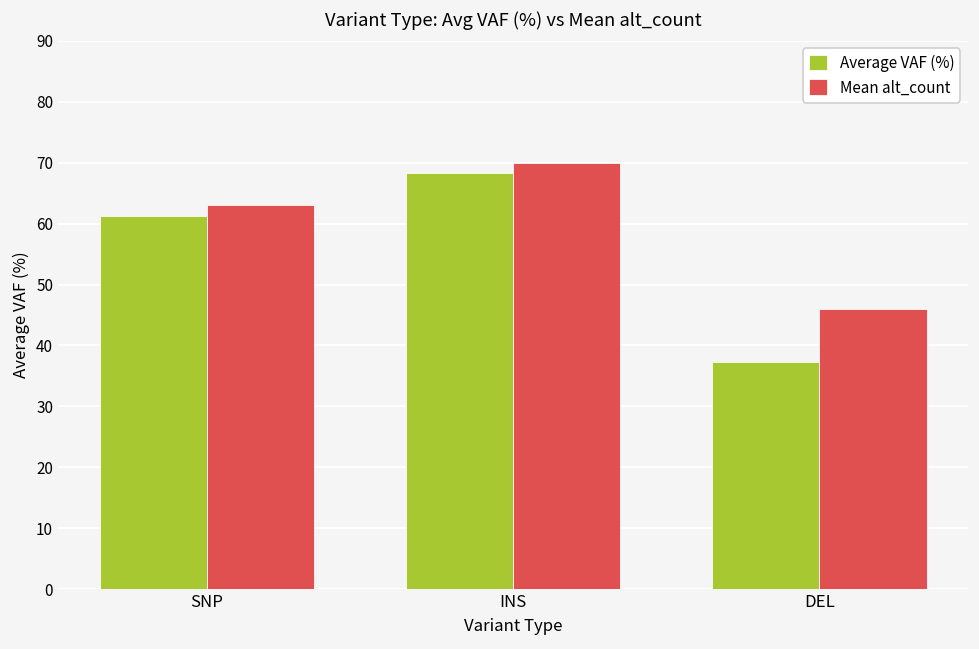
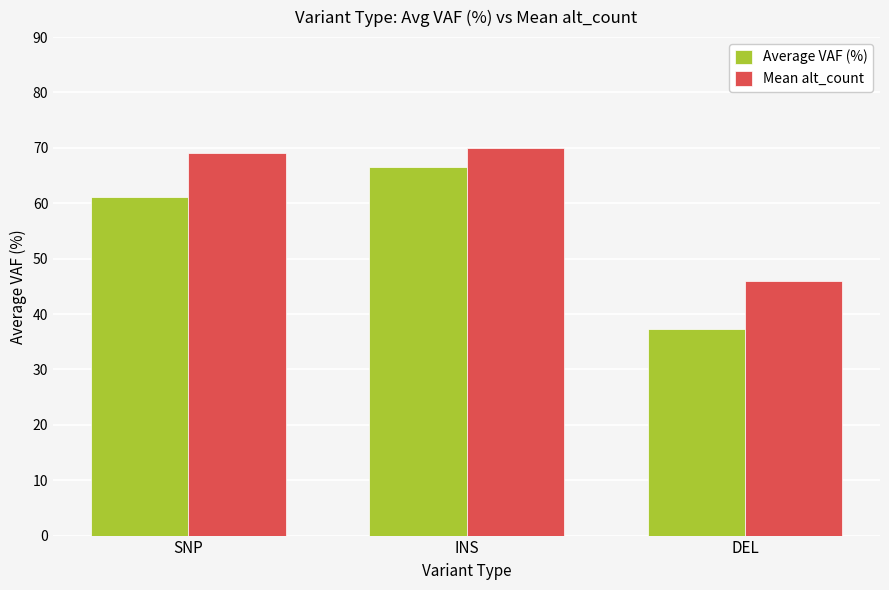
  {
    "Average VAF (%)": {
      "SNP": 61,
-     "INS": 68,
+     "INS": 66,
      "DEL": 37
    },
    "Mean alt_count": {
-     "SNP": 63,
+     "SNP": 69,
      "INS": 70,
      "DEL": 46
    }
  }
